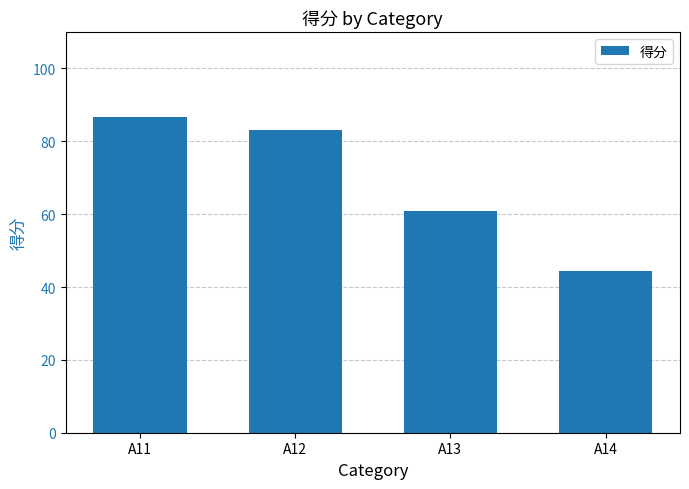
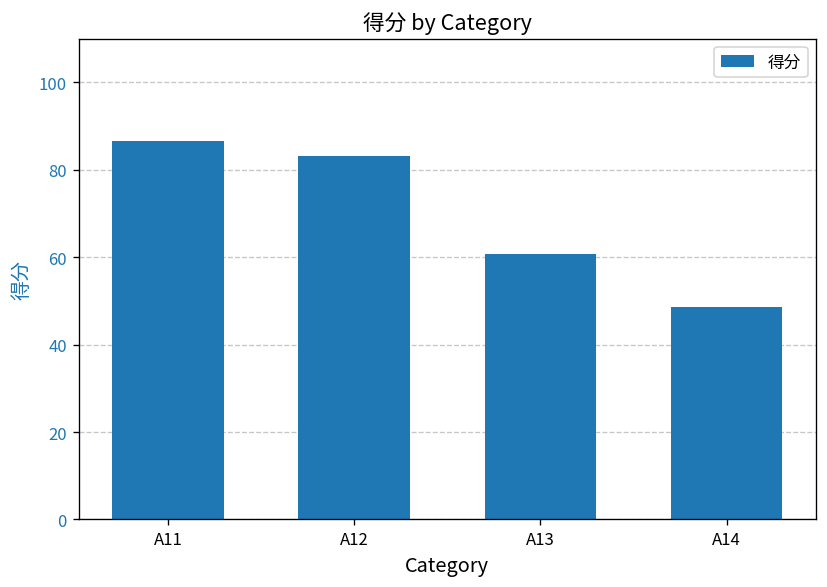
  {
    "A11": 87,
    "A12": 83,
    "A13": 61,
-   "A14": 44
+   "A14": 49
  }
